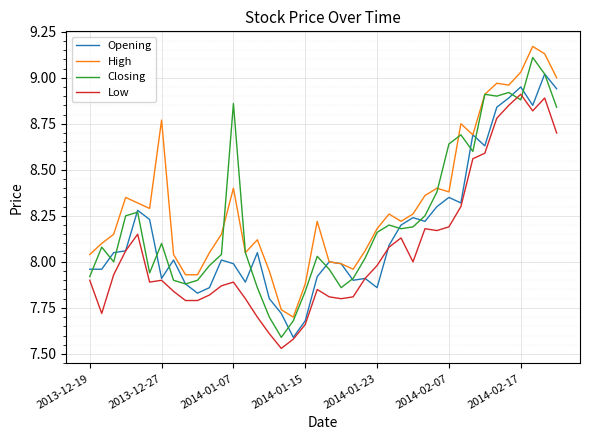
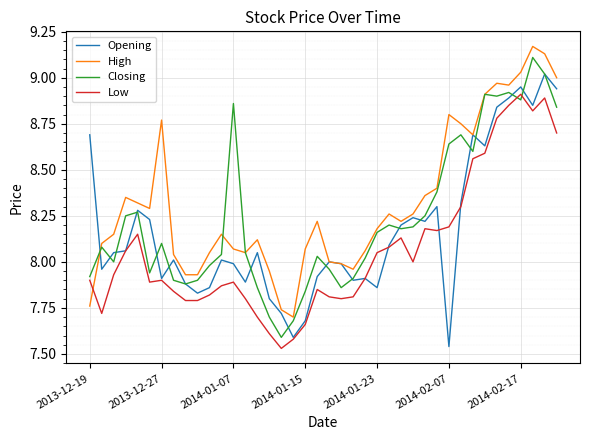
  {
    "Opening": {
-     "2013-12-19": 7.96,
+     "2013-12-19": 8.69,
      "2014-01-07": 7.99,
      "2014-01-15": 7.68,
      "2014-01-23": 7.86,
-     "2014-02-07": 8.35,
+     "2014-02-07": 7.54,
      "2014-02-17": 8.95
    },
    "High": {
-     "2013-12-19": 8.04,
+     "2013-12-19": 7.76,
      "2013-12-27": 8.77,
-     "2014-01-07": 8.40,
-     "2014-01-15": 7.88,
+     "2014-01-07": 8.07,
+     "2014-01-15": 8.07,
      "2014-01-23": 8.18,
-     "2014-02-07": 8.38,
+     "2014-02-07": 8.80,
      "2014-02-17": 9.03
    },
    "Closing": {
      "2013-12-19": 7.92,
      "2013-12-27": 8.10,
      "2014-01-07": 8.86,
      "2014-01-15": 7.84,
      "2014-01-23": 8.16,
      "2014-02-07": 8.64,
      "2014-02-17": 8.88
    },
    "Low": {
      "2013-12-19": 7.90,
      "2014-01-07": 7.89,
      "2014-01-15": 7.66,
-     "2014-01-23": 7.98,
+     "2014-01-23": 8.05,
      "2014-02-07": 8.19,
      "2014-02-17": 8.91
    }
  }
